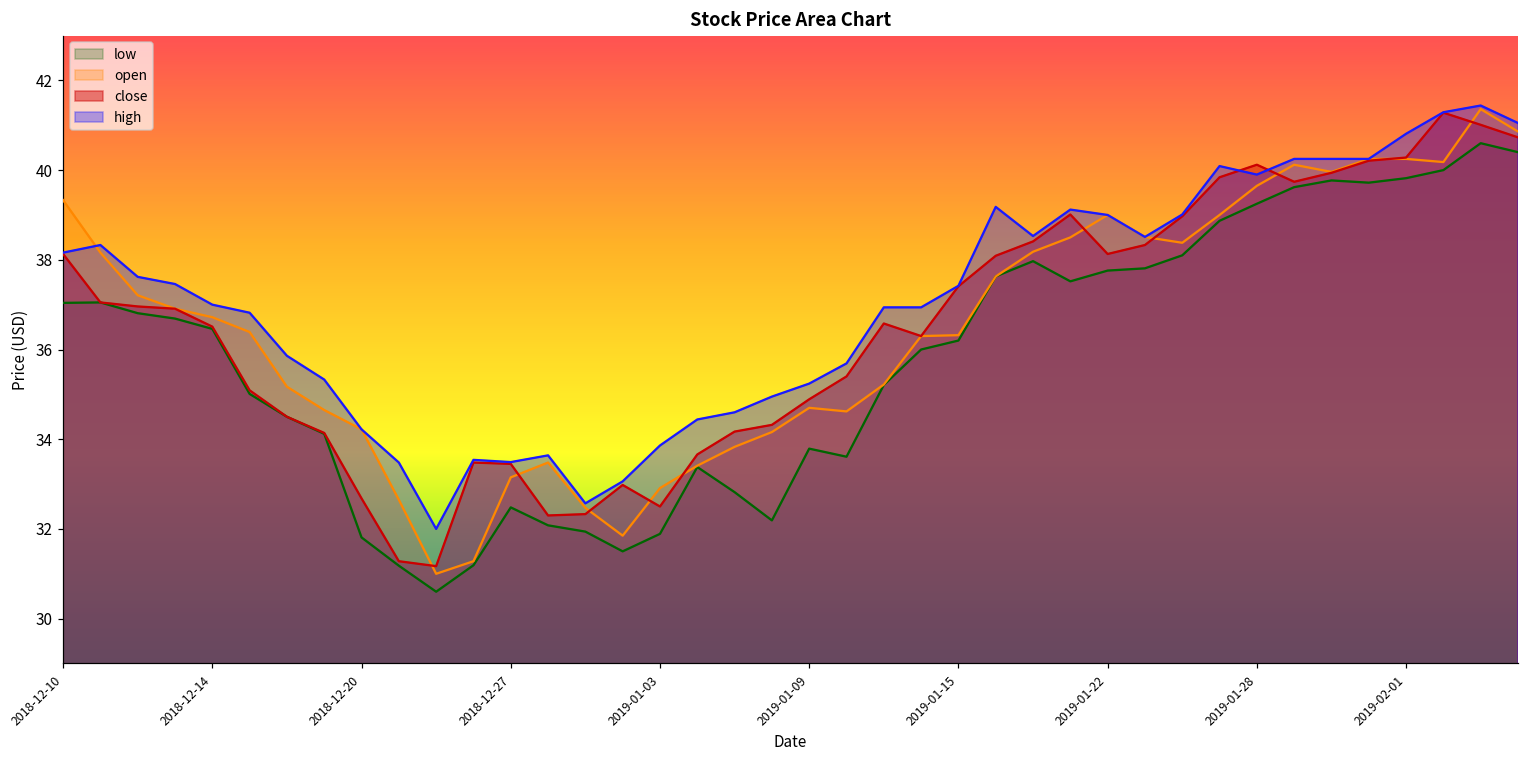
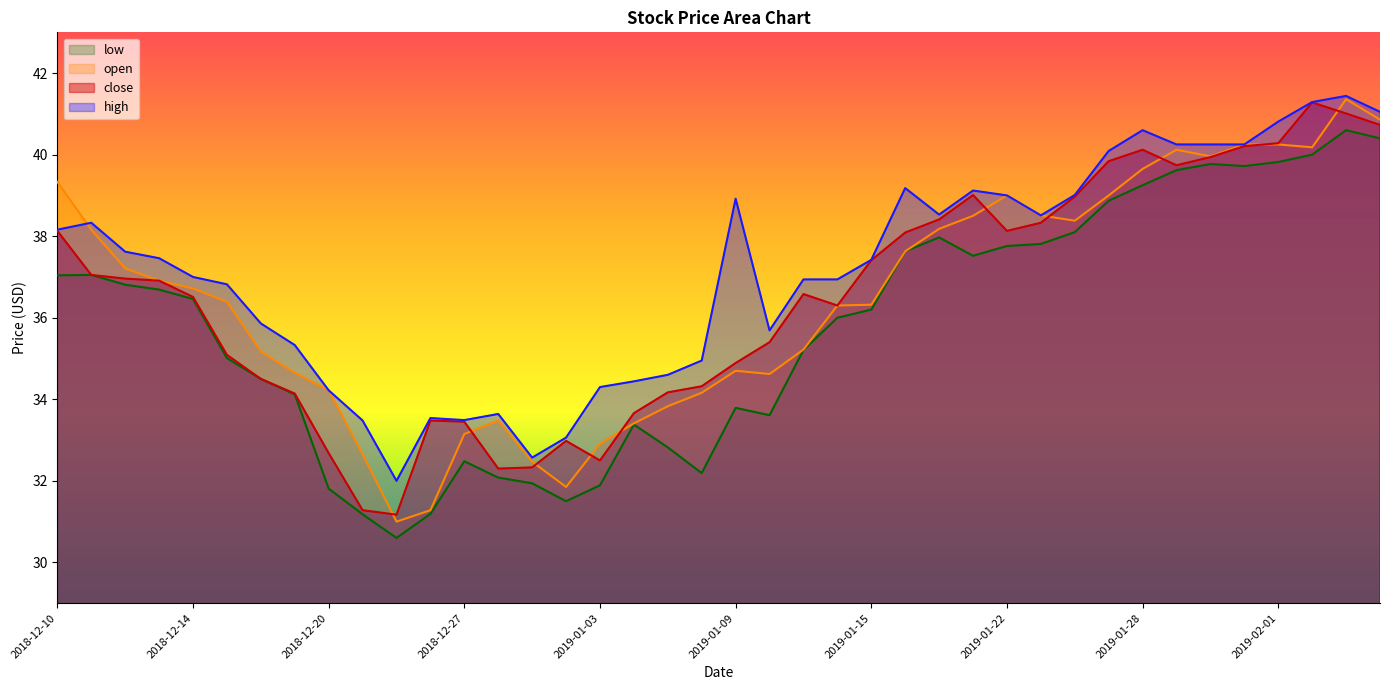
  {
    "low": {
      "2018-12-10": 37.0,
      "2018-12-20": 31.8,
      "2018-12-27": 32.5,
      "2019-01-03": 31.9,
      "2019-01-09": 33.8,
      "2019-01-15": 36.2,
      "2019-01-22": 37.8,
      "2019-01-28": 39.3,
      "2019-02-01": 39.8
    },
    "open": {
      "2018-12-10": 39.3,
      "2018-12-14": 36.7,
      "2018-12-27": 33.2,
      "2019-01-03": 32.9,
      "2019-01-09": 34.7,
      "2019-01-15": 36.3,
      "2019-01-28": 39.7
    },
    "close": {
      "2018-12-20": 32.7,
      "2019-01-03": 32.5,
      "2019-01-09": 34.9,
      "2019-01-22": 38.1,
      "2019-01-28": 40.1
    },
    "high": {
      "2018-12-14": 37.0,
-     "2019-01-03": 33.9,
-     "2019-01-09": 35.2,
-     "2019-01-28": 39.9,
+     "2019-01-03": 34.3,
+     "2019-01-09": 38.9,
+     "2019-01-28": 40.6,
      "2019-02-01": 40.8
    }
  }
